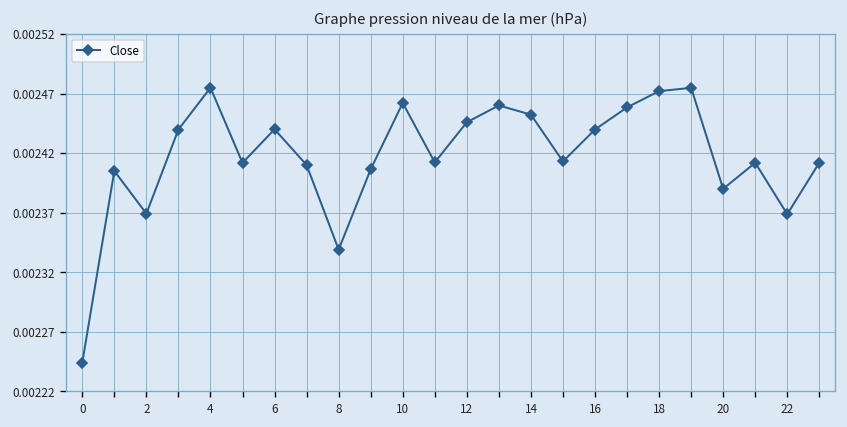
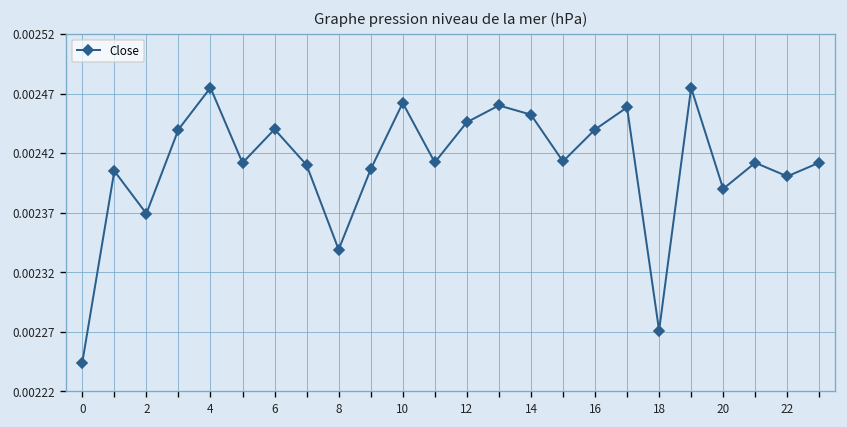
  {
    "0": 0.00224,
    "2": 0.00237,
    "4": 0.00247,
    "6": 0.00244,
    "8": 0.00234,
    "10": 0.00246,
    "12": 0.00245,
    "14": 0.00245,
    "16": 0.00244,
-   "18": 0.00247,
+   "18": 0.00227,
    "20": 0.00239,
-   "22": 0.00237
+   "22": 0.00240
  }
